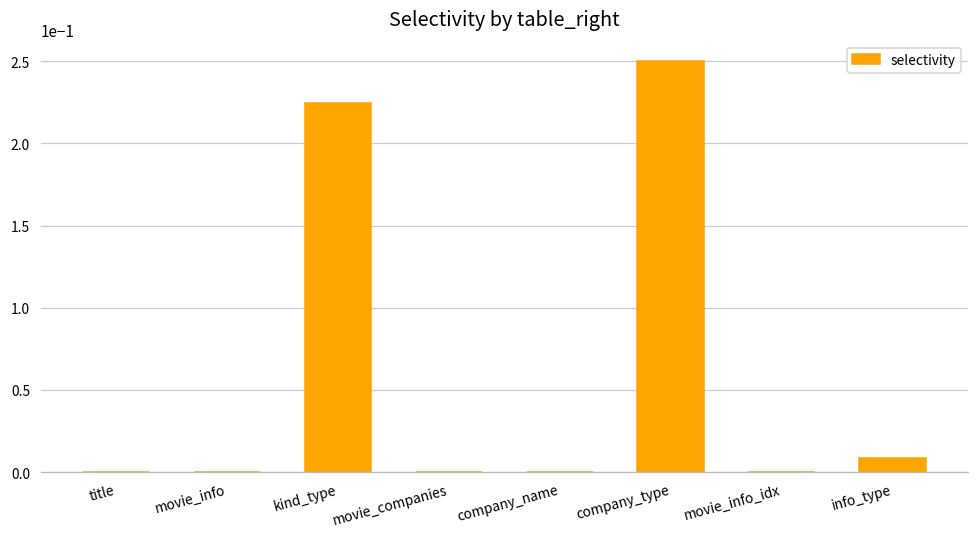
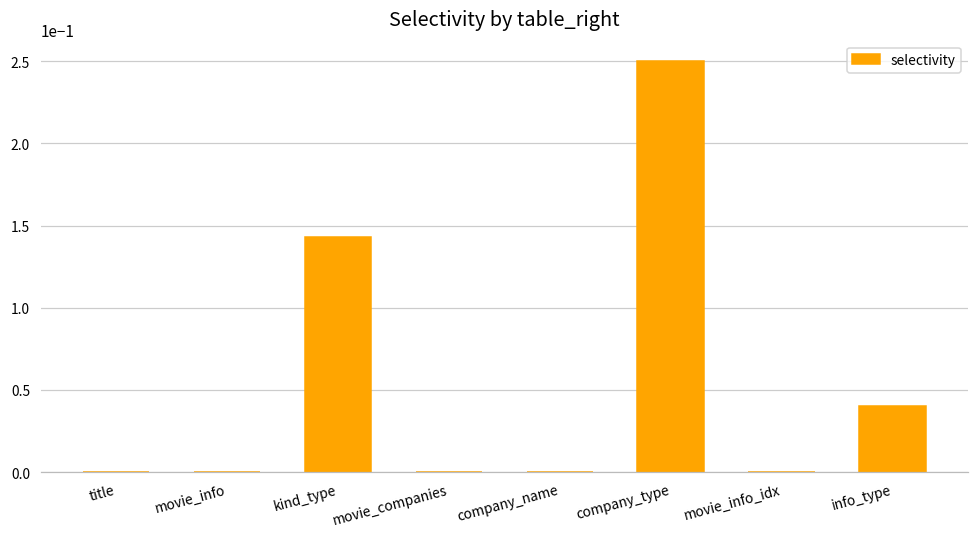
  {
-   "kind_type": 0.225,
+   "kind_type": 0.143,
    "company_type": 0.250,
-   "info_type": 0.009
+   "info_type": 0.040
  }
